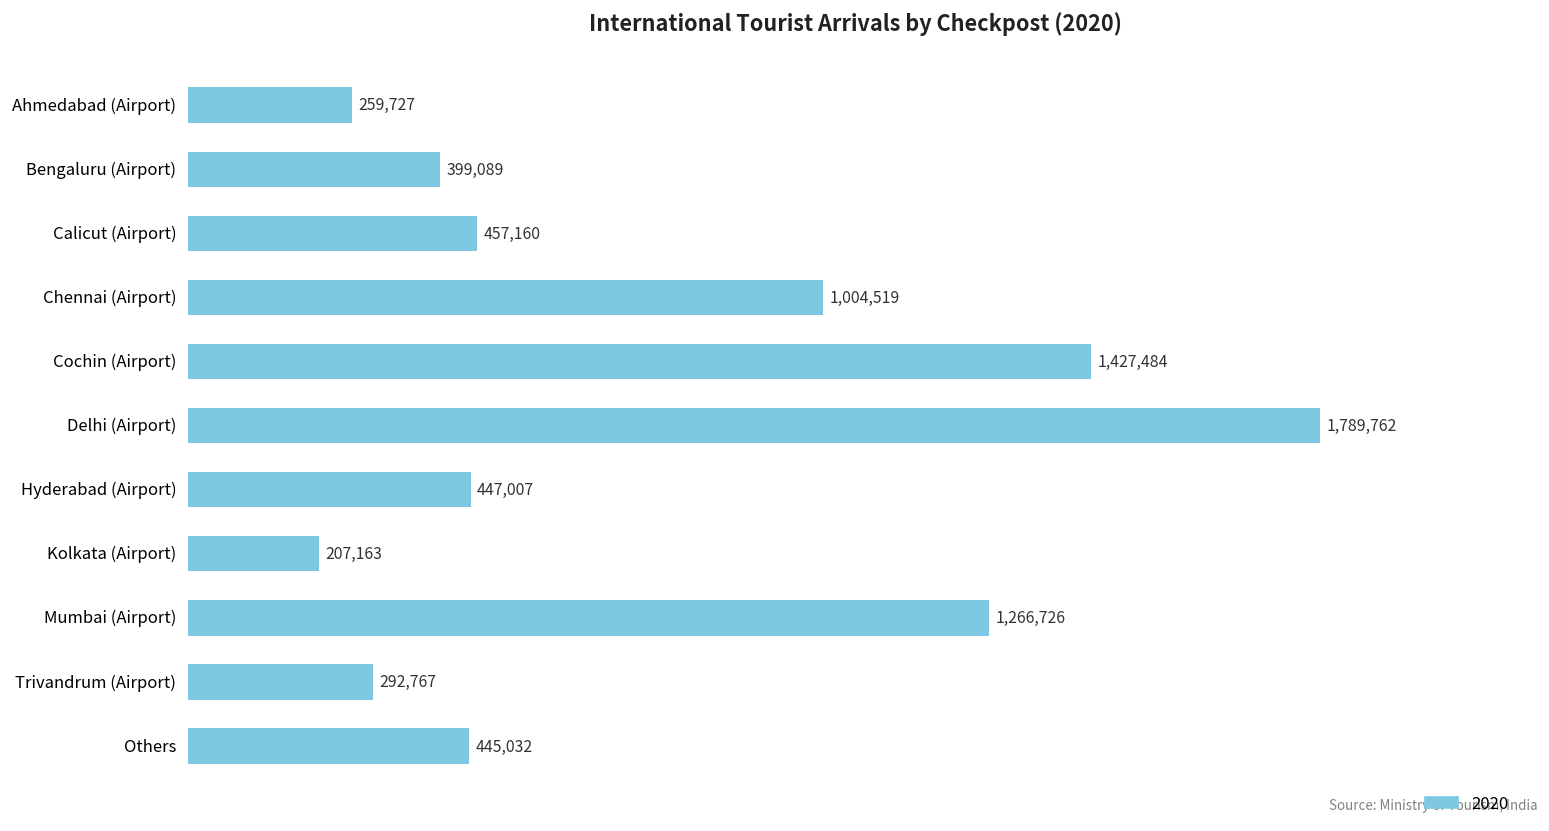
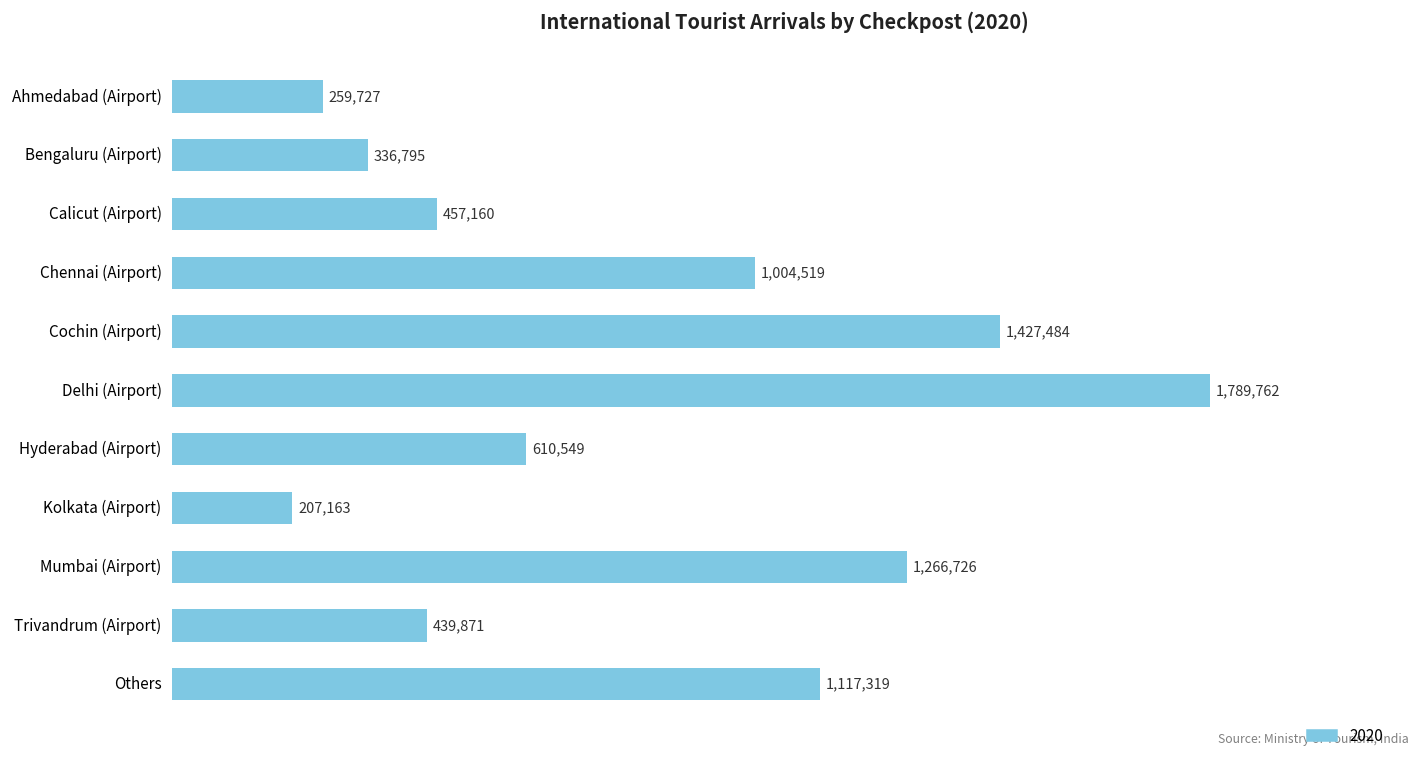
  {
    "Ahmedabad (Airport)": "259,727",
-   "Bengaluru (Airport)": "399,089",
+   "Bengaluru (Airport)": "336,795",
    "Calicut (Airport)": "457,160",
    "Chennai (Airport)": "1,004,519",
    "Cochin (Airport)": "1,427,484",
    "Delhi (Airport)": "1,789,762",
-   "Hyderabad (Airport)": "447,007",
+   "Hyderabad (Airport)": "610,549",
    "Kolkata (Airport)": "207,163",
    "Mumbai (Airport)": "1,266,726",
-   "Trivandrum (Airport)": "292,767",
-   "Others": "445,032"
+   "Trivandrum (Airport)": "439,871",
+   "Others": "1,117,319"
  }
